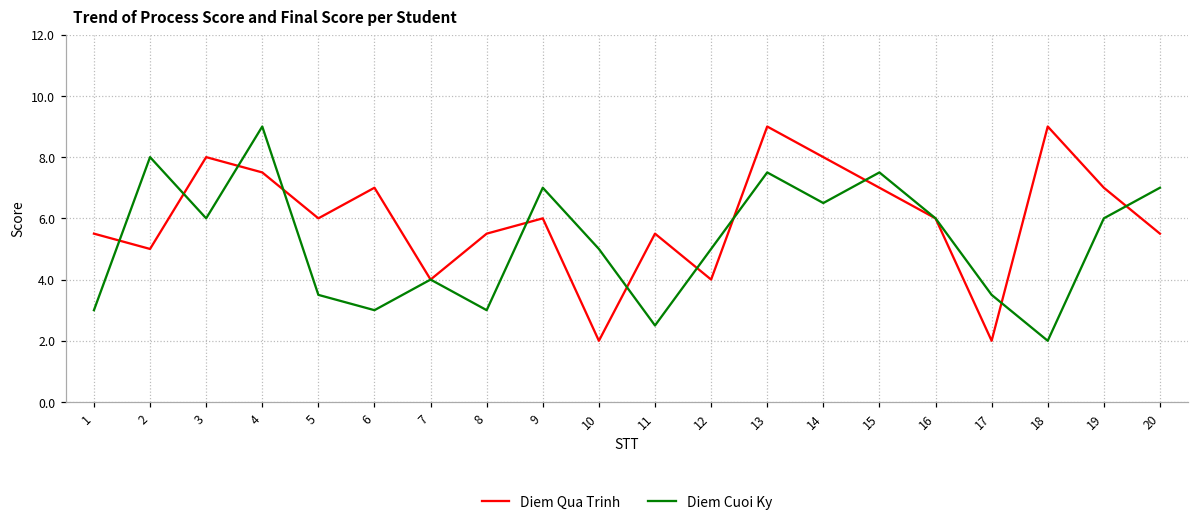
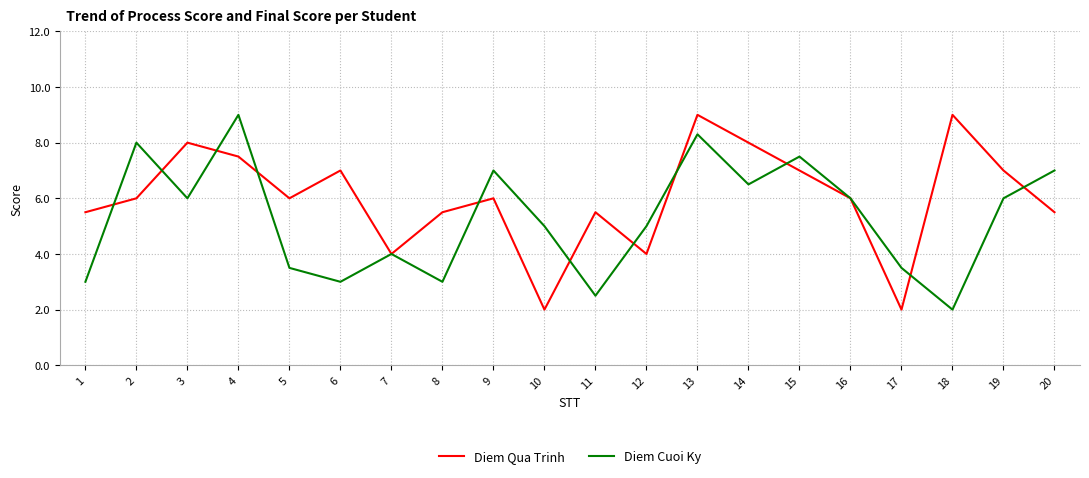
  {
    "Diem Qua Trinh": {
      "1": 5.5,
-     "2": 5,
+     "2": 6,
      "3": 8,
      "4": 7.5,
      "5": 6,
      "6": 7,
      "8": 5.5,
      "9": 6,
      "10": 2,
      "11": 5.5,
      "12": 4,
      "13": 9,
      "14": 8,
      "15": 7,
      "17": 2,
      "18": 9,
      "19": 7,
      "20": 5.5
    },
    "Diem Cuoi Ky": {
      "1": 3.0,
      "2": 8.0,
      "3": 6.0,
      "4": 9.0,
      "5": 3.5,
      "6": 3.0,
      "8": 3.0,
      "9": 7.0,
      "10": 5.0,
      "11": 2.5,
      "12": 5.0,
-     "13": 7.5,
+     "13": 8.3,
      "14": 6.5,
      "15": 7.5,
      "17": 3.5,
      "18": 2.0,
      "19": 6.0,
      "20": 7.0
    }
  }
